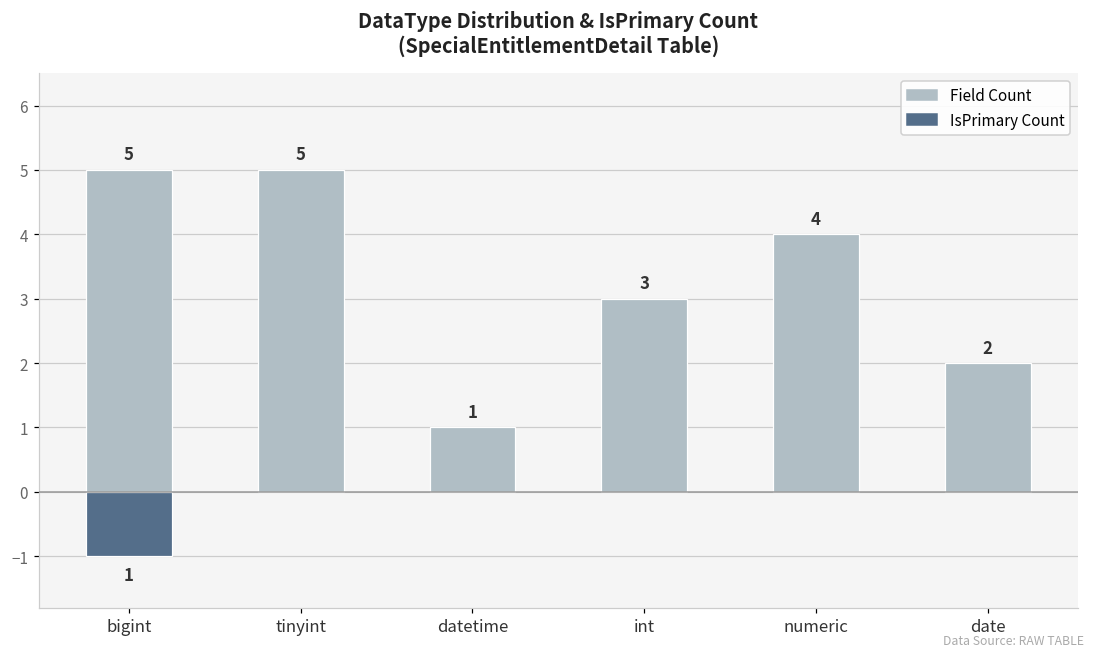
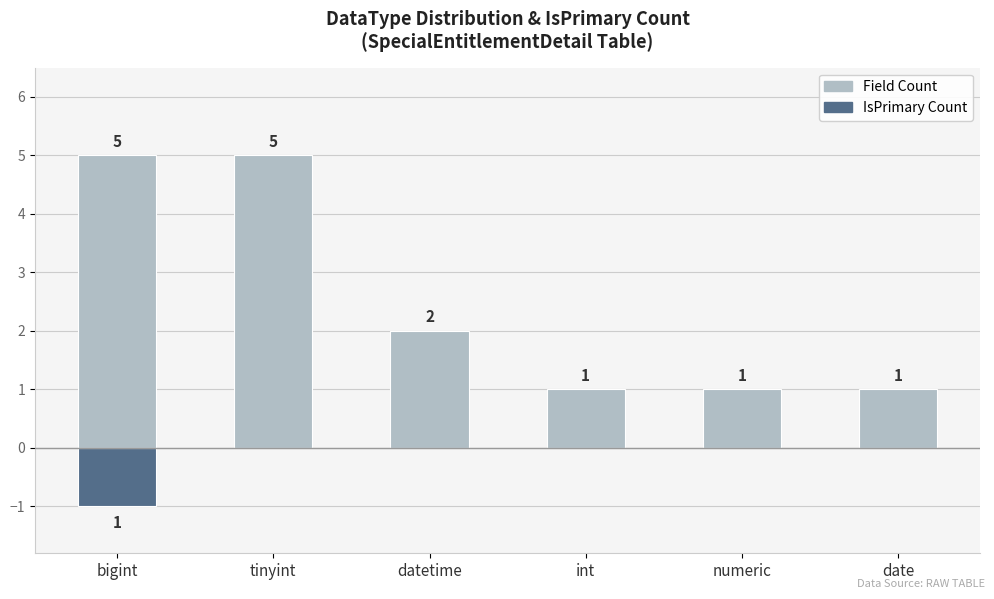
  {
    "Field Count": {
      "bigint": 5,
      "tinyint": 5,
-     "datetime": 1,
-     "int": 3,
-     "numeric": 4,
-     "date": 2
+     "datetime": 2,
+     "int": 1,
+     "numeric": 1,
+     "date": 1
    },
    "IsPrimary Count": {
      "tinyint": 0.0,
      "datetime": 0.0,
      "int": 0.0,
      "numeric": 0.0,
      "date": 0.0
    }
  }
